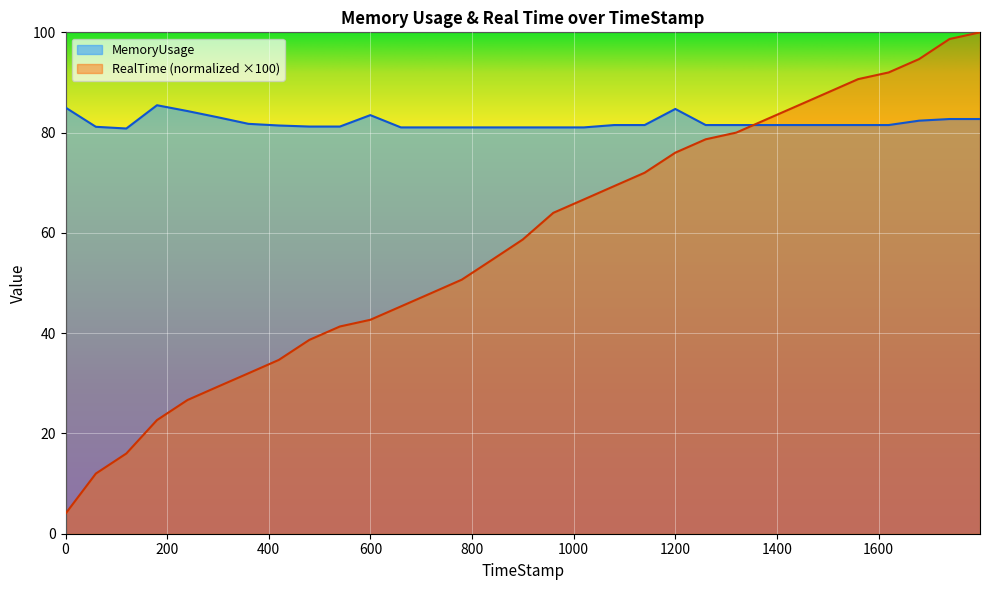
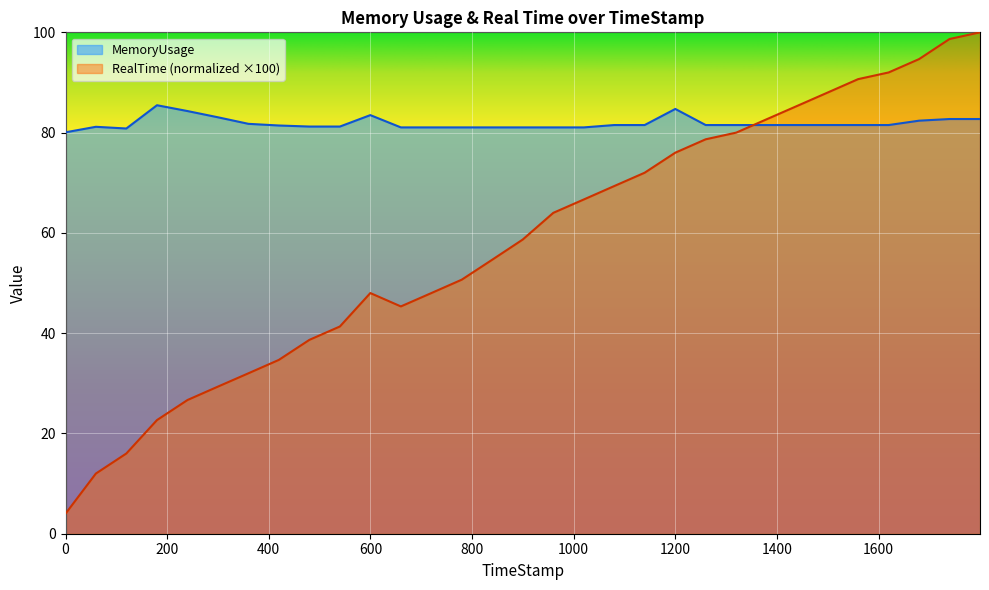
  {
    "MemoryUsage": {
-     "0": 85,
+     "0": 80,
      "600": 83,
      "1200": 85
    },
    "RealTime (normalized ×100)": {
      "0": 4,
-     "600": 43,
+     "600": 48,
      "1200": 76
    }
  }
